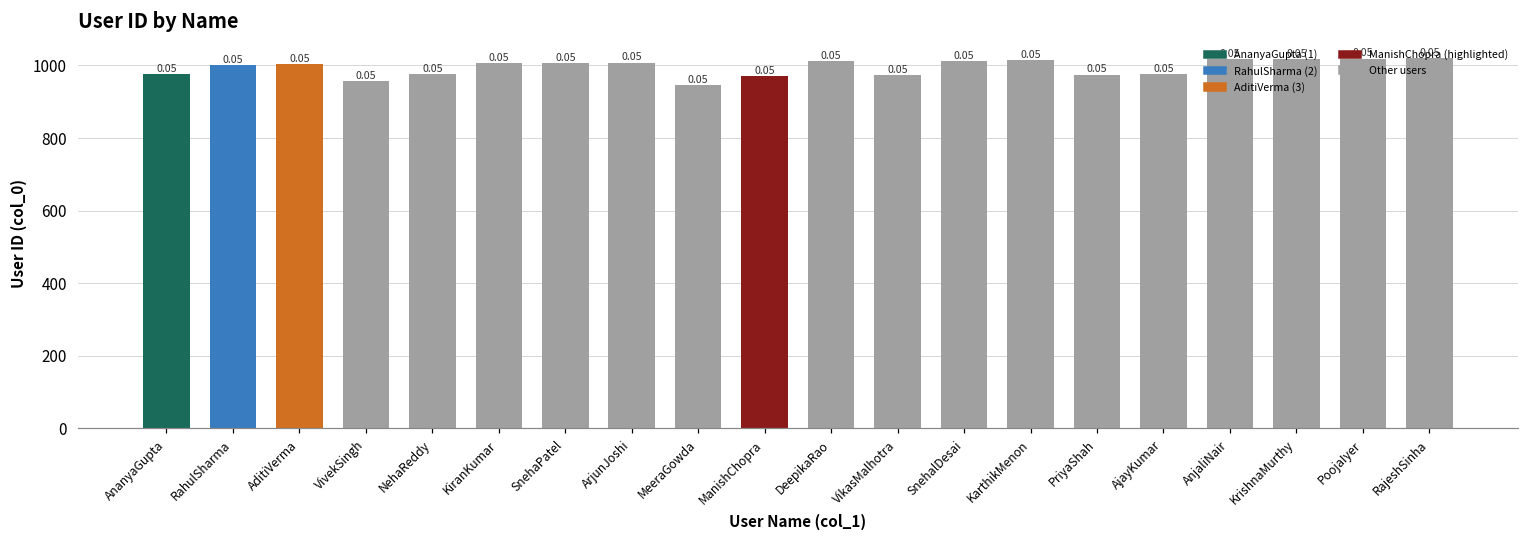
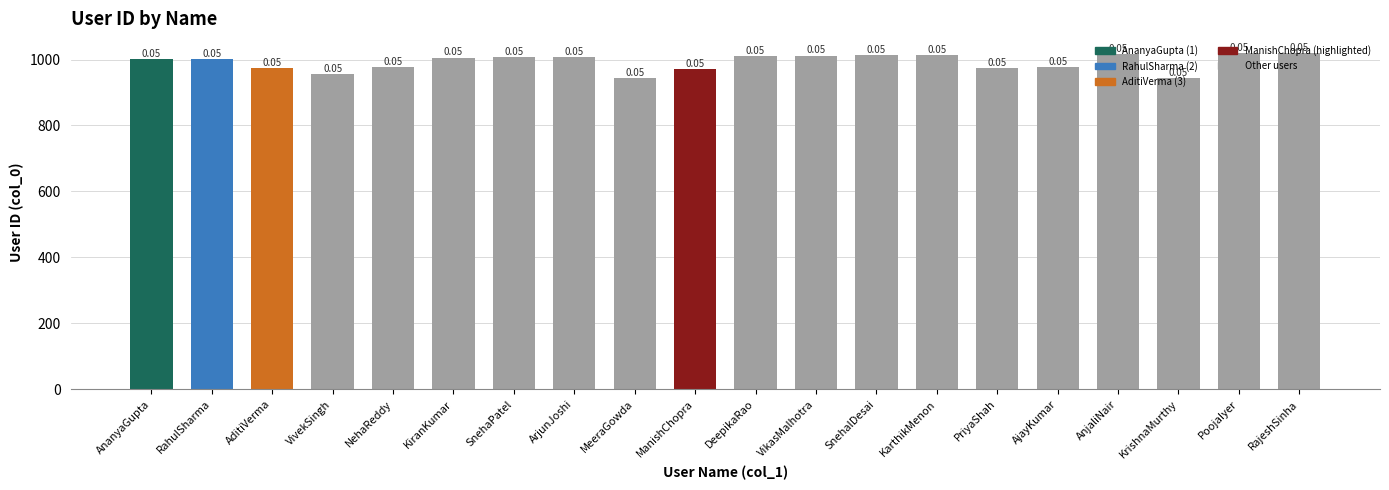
  {
-   "AnanyaGupta": 980,
-   "AditiVerma": 1000,
-   "VikasMalhotra": 970,
-   "KrishnaMurthy": 1020
+   "AnanyaGupta": 1000,
+   "AditiVerma": 970,
+   "VikasMalhotra": 1010,
+   "KrishnaMurthy": 950
  }
